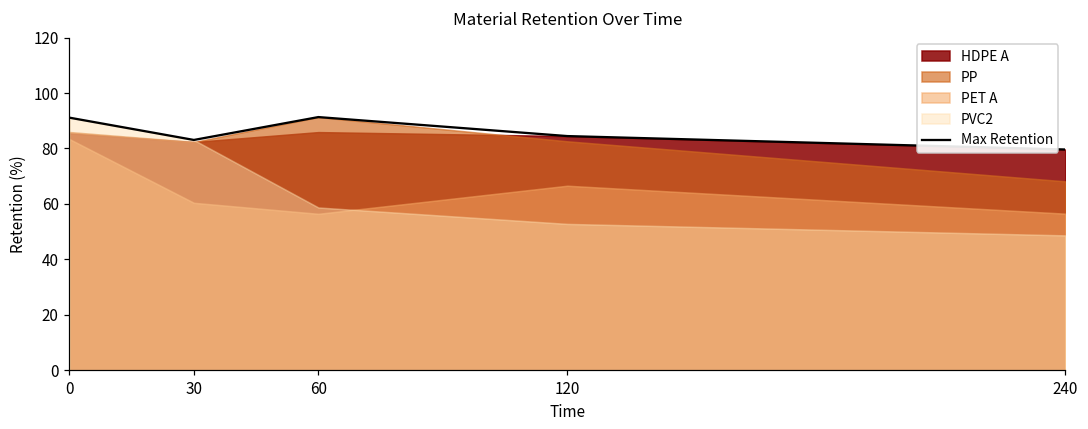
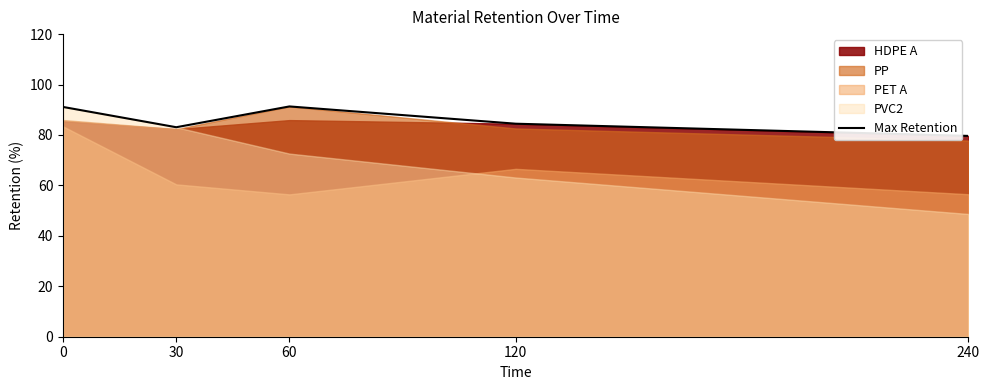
  {
    "HDPE A": {
      "60": 86
    },
    "PP": {
      "120": 83,
-     "240": 68
+     "240": 78
    },
    "PET A": {
      "0": 83,
      "30": 60,
      "60": 56,
      "120": 67,
      "240": 57
    },
    "PVC2": {
-     "60": 59,
-     "120": 53,
+     "60": 73,
+     "120": 63,
      "240": 49
    }
  }
